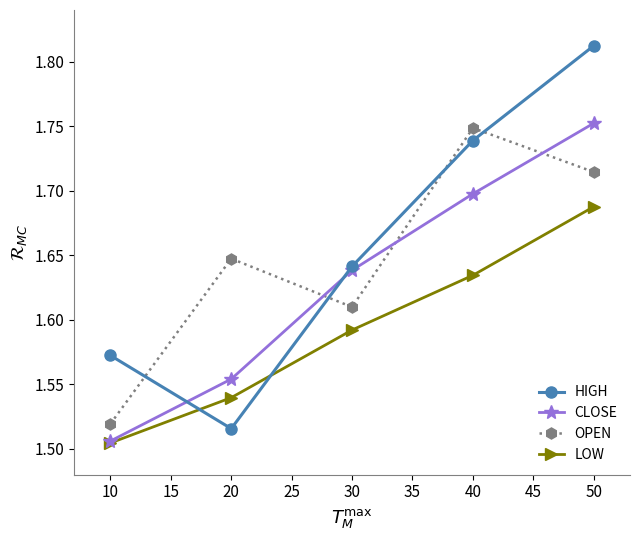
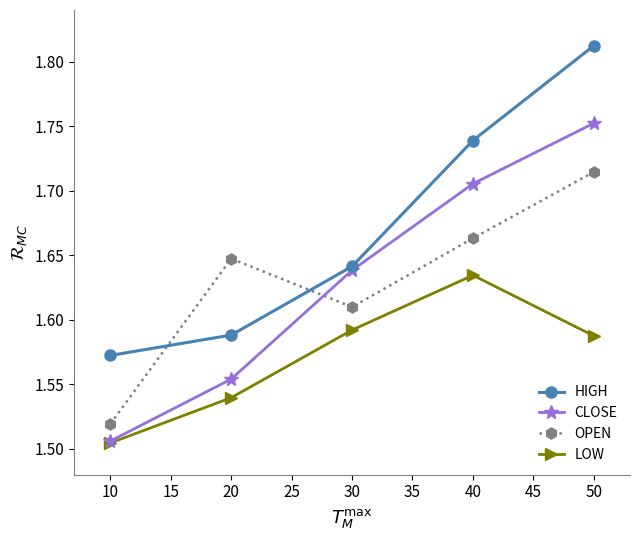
  {
    "HIGH": {
      "10": 1.572,
-     "20": 1.516,
+     "20": 1.588,
      "30": 1.641,
      "40": 1.739,
      "50": 1.812
    },
    "CLOSE": {
      "20": 1.554,
      "30": 1.638,
-     "40": 1.698,
+     "40": 1.705,
      "50": 1.752
    },
    "OPEN": {
      "10": 1.519,
      "20": 1.647,
      "30": 1.610,
-     "40": 1.749,
+     "40": 1.663,
      "50": 1.715
    },
    "LOW": {
      "20": 1.540,
      "30": 1.592,
      "40": 1.635,
-     "50": 1.688
+     "50": 1.588
    }
  }
